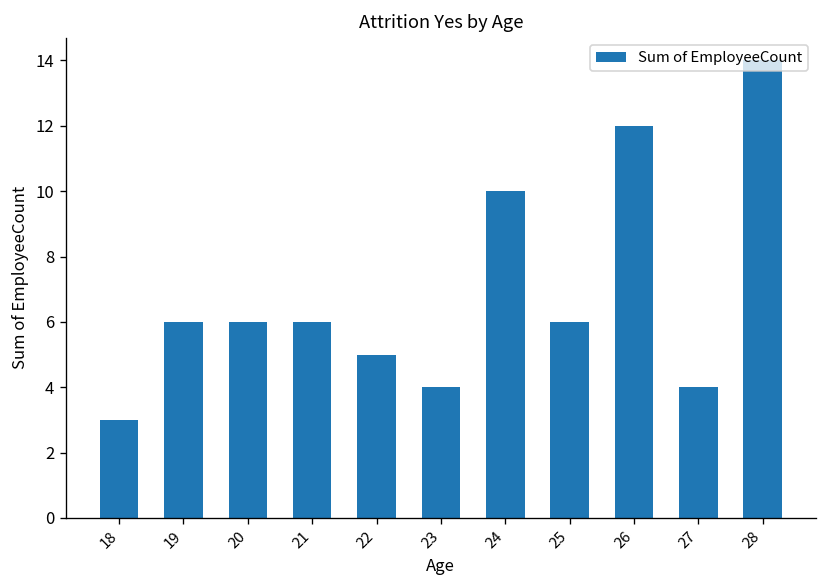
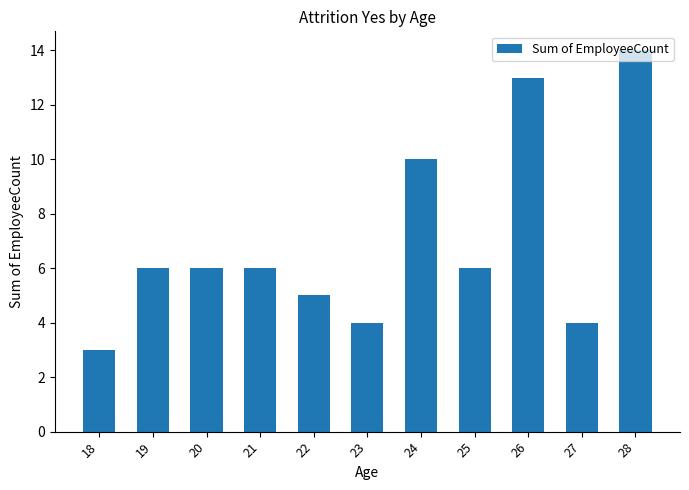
  {
    "18": 3,
    "19": 6,
    "20": 6,
    "21": 6,
    "22": 5,
    "23": 4,
    "24": 10,
    "25": 6,
-   "26": 12,
+   "26": 13,
    "27": 4
  }
